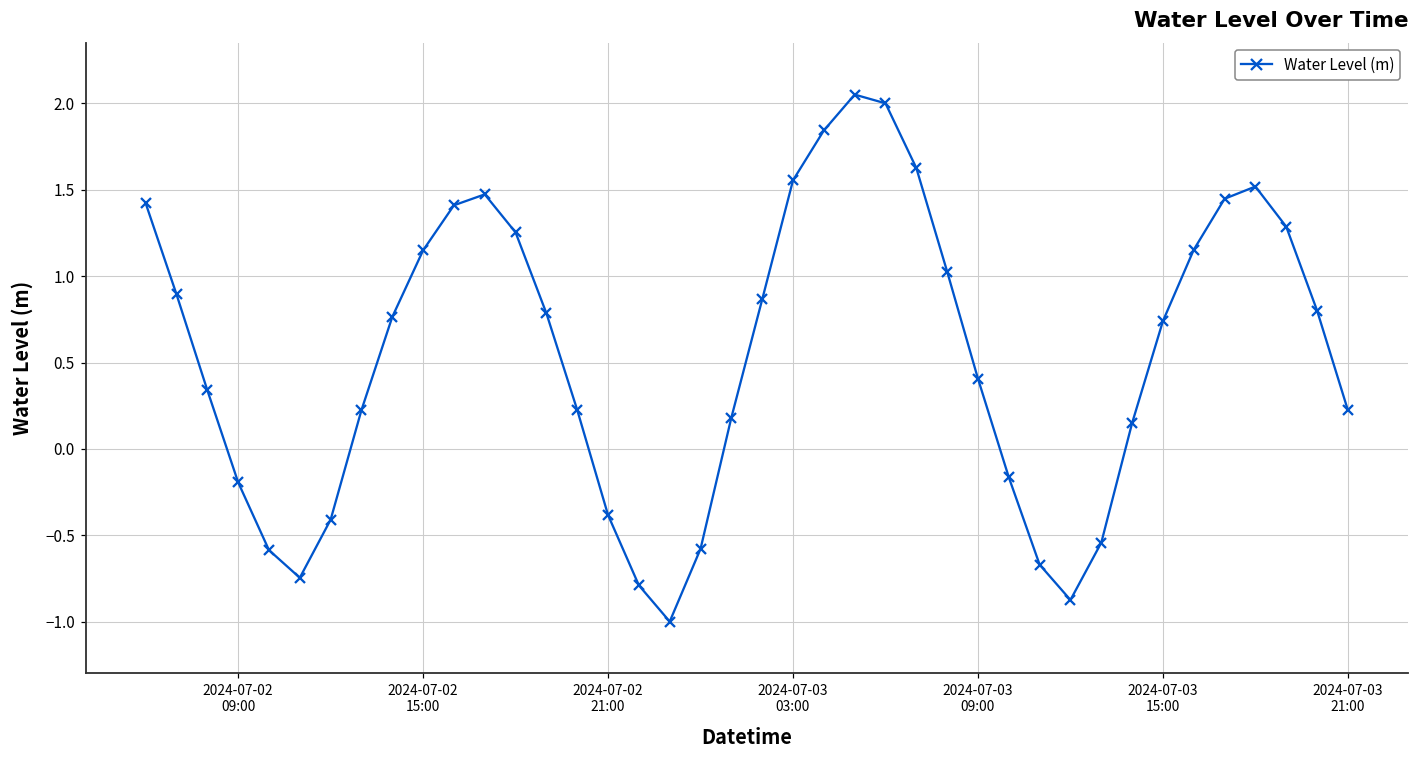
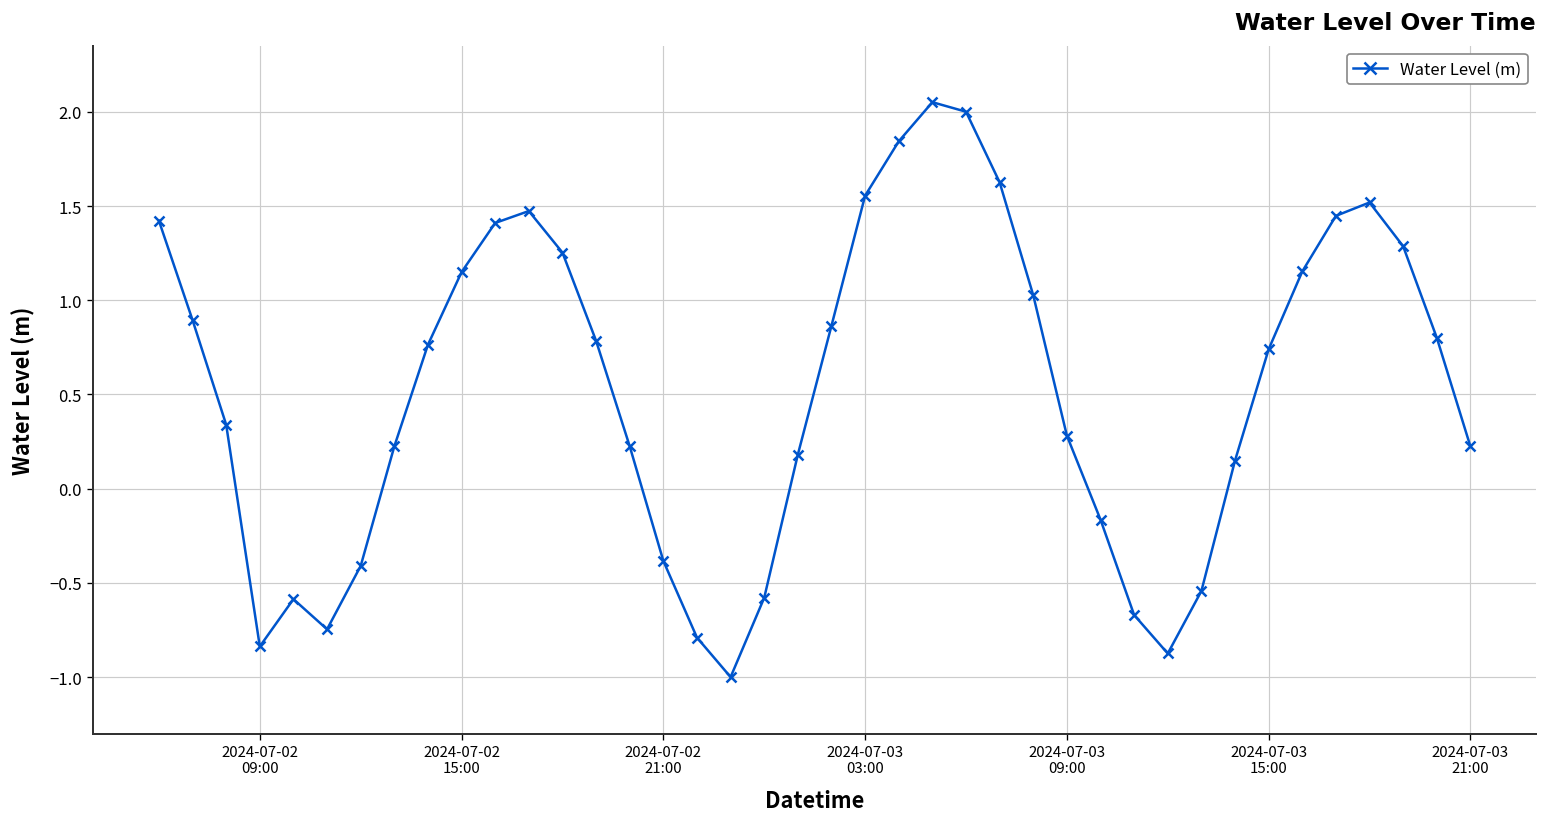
  {
-   "2024-07-02 09:00": -0.19,
+   "2024-07-02 09:00": -0.84,
    "2024-07-02 15:00": 1.15,
    "2024-07-02 21:00": -0.38,
    "2024-07-03 03:00": 1.55,
-   "2024-07-03 09:00": 0.41,
+   "2024-07-03 09:00": 0.28,
    "2024-07-03 15:00": 0.74,
    "2024-07-03 21:00": 0.22
  }
